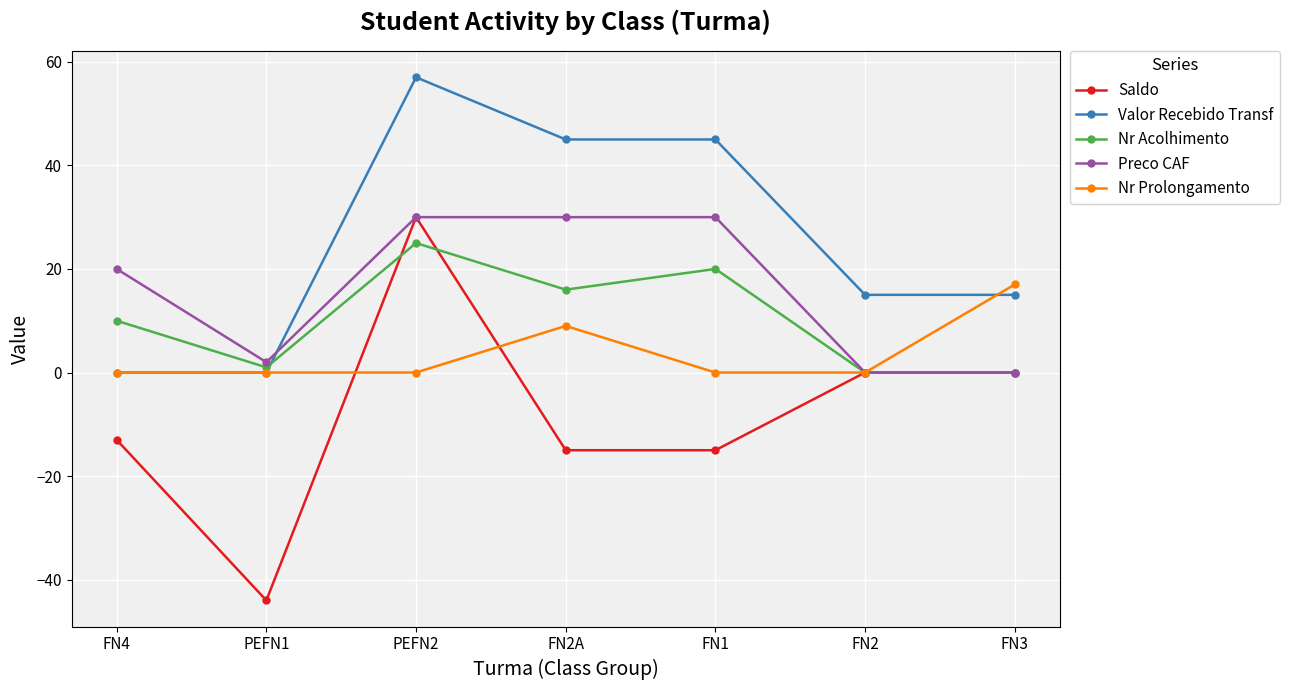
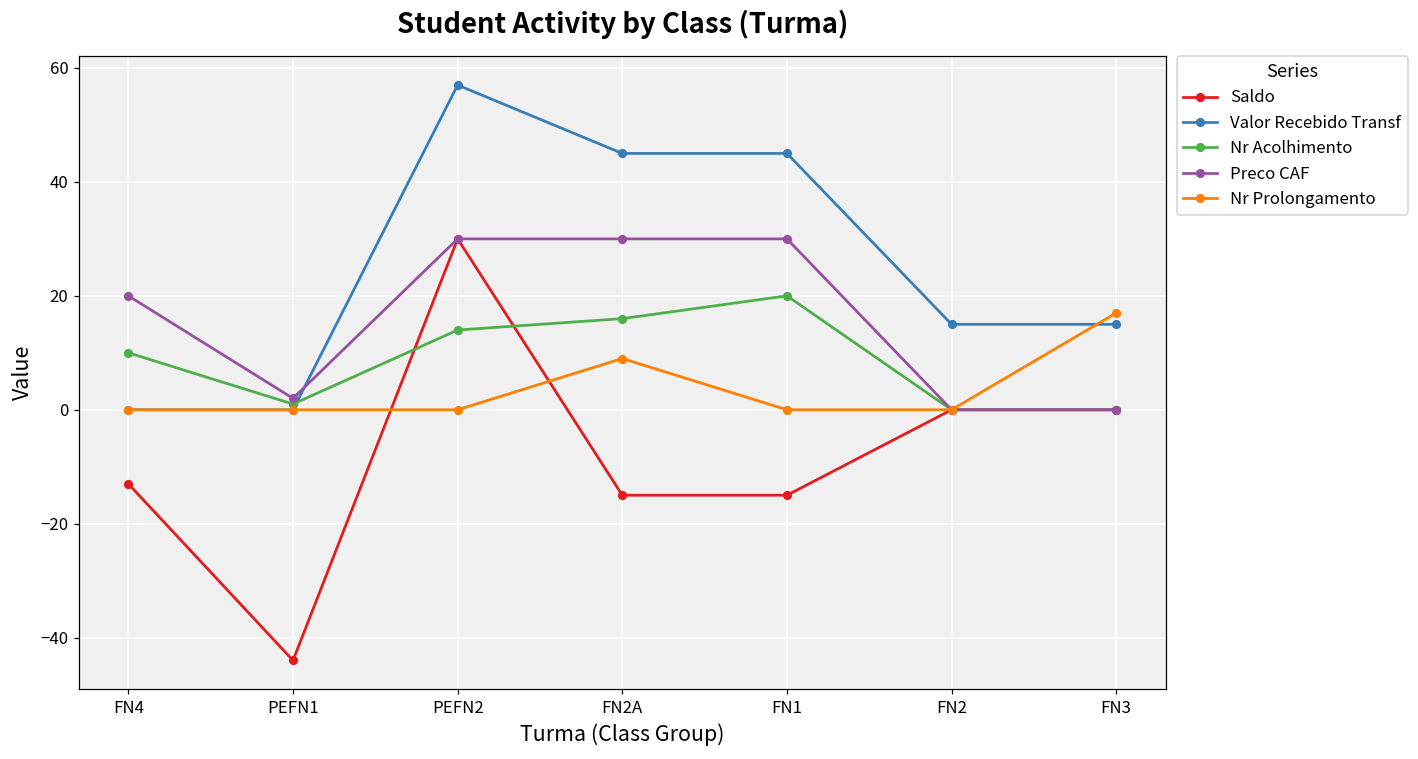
  {
    "Saldo": {
      "FN4": -13,
      "PEFN1": -44,
      "FN2A": -15,
      "FN1": -15
    },
    "Valor Recebido Transf": {
      "PEFN2": 57,
      "FN2A": 45,
      "FN1": 45,
      "FN2": 15,
      "FN3": 15
    },
    "Nr Acolhimento": {
      "FN4": 10,
      "PEFN1": 1,
-     "PEFN2": 25,
+     "PEFN2": 14,
      "FN2A": 16,
      "FN1": 20
    },
    "Preco CAF": {
      "FN4": 20,
      "PEFN1": 2,
      "FN2A": 30,
      "FN1": 30
    },
    "Nr Prolongamento": {
      "PEFN2": 0,
      "FN2A": 9,
      "FN1": 0,
      "FN3": 17
    }
  }
